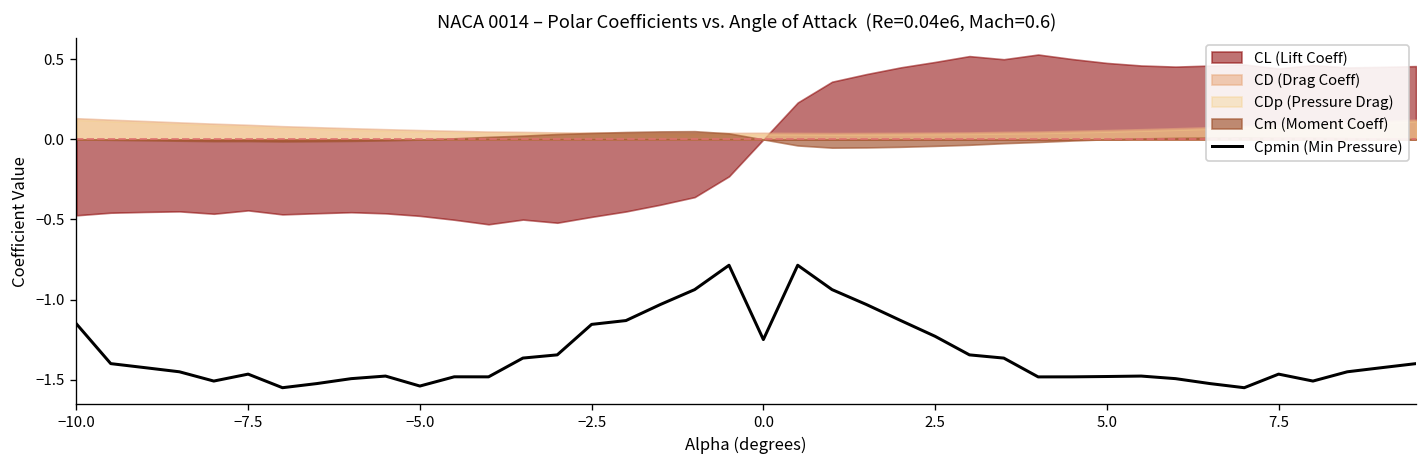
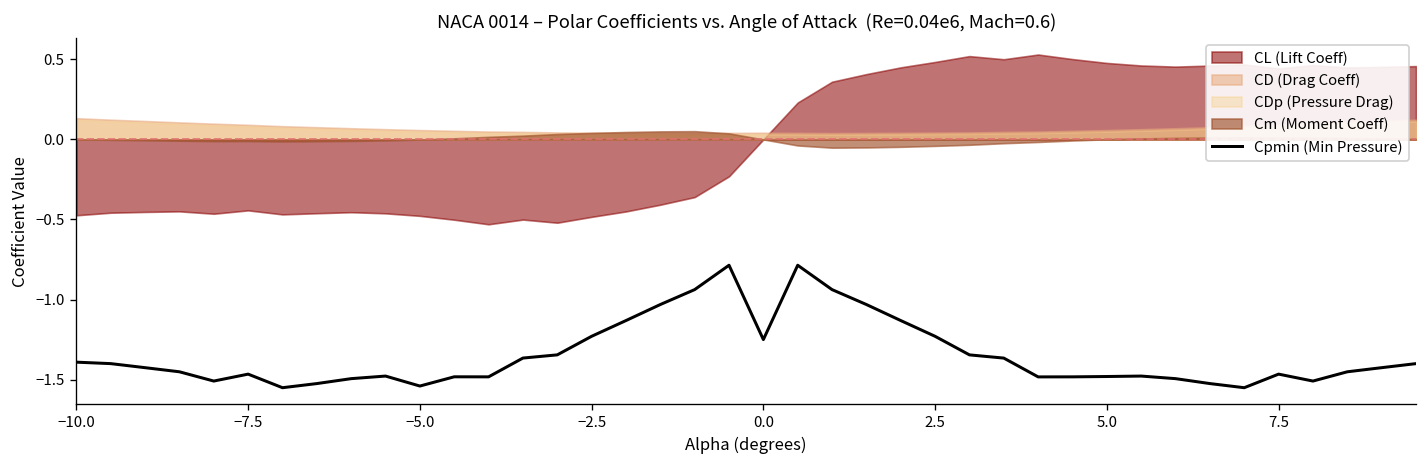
  {
    "Cpmin (Min Pressure)": {
-     "−10.0": -1.15,
+     "−10.0": -1.39,
      "−7.5": -1.47,
      "−5.0": -1.54,
-     "−2.5": -1.16,
+     "−2.5": -1.23,
      "0.0": -1.25,
      "2.5": -1.23,
      "5.0": -1.48,
      "7.5": -1.47
    }
  }
